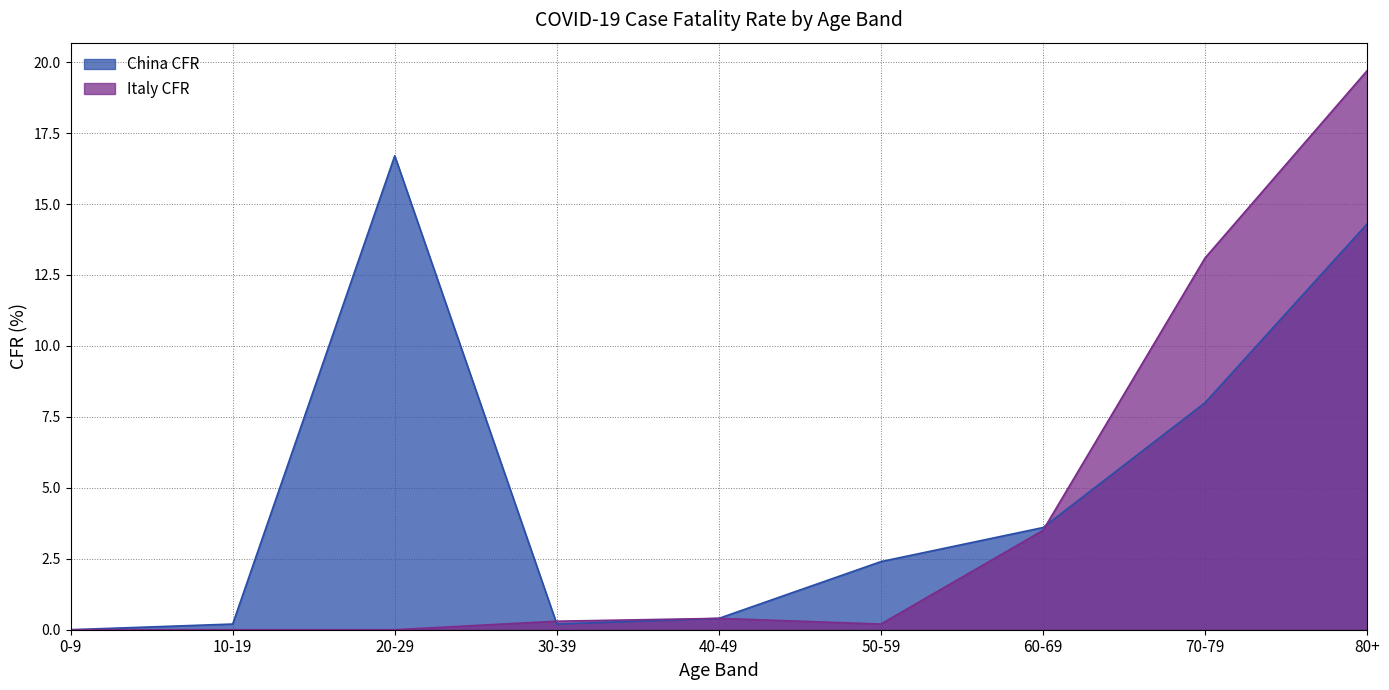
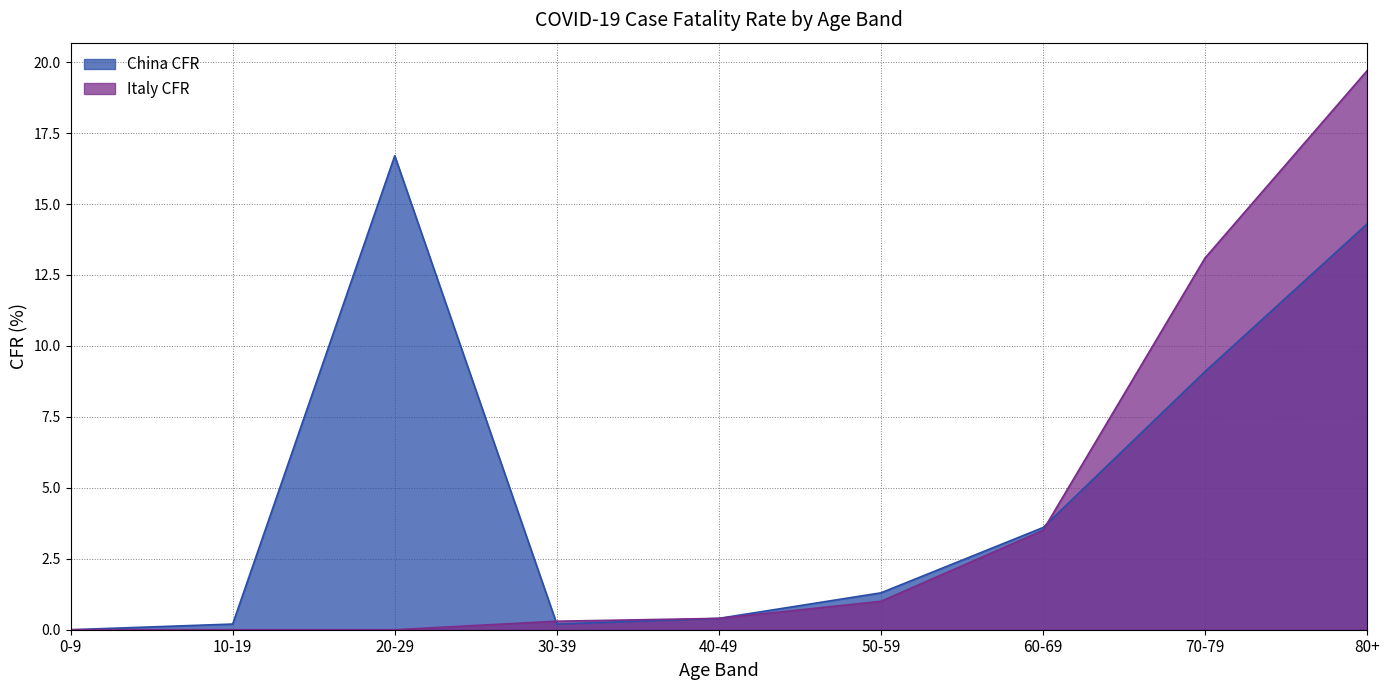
  {
    "China CFR": {
      "10-19": 0.2,
      "20-29": 16.7,
      "30-39": 0.2,
-     "50-59": 2.4,
+     "50-59": 1.3,
      "60-69": 3.6,
-     "70-79": 8.0,
+     "70-79": 9.1,
      "80+": 14.3
    },
    "Italy CFR": {
      "10-19": 0.0,
      "20-29": 0.0,
      "30-39": 0.3,
-     "50-59": 0.2,
+     "50-59": 1.0,
      "60-69": 3.5,
      "70-79": 13.1,
      "80+": 19.7
    }
  }
